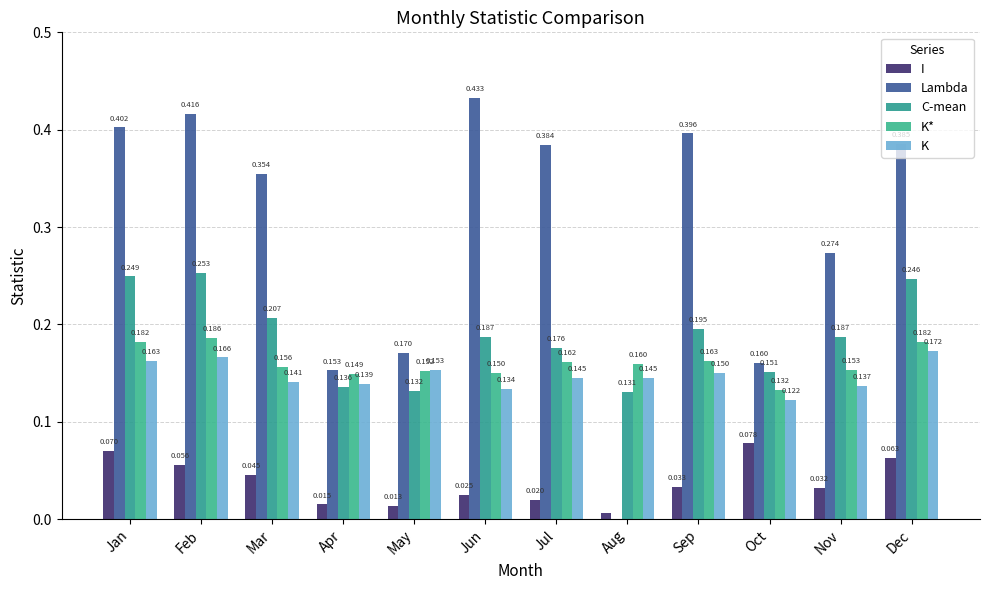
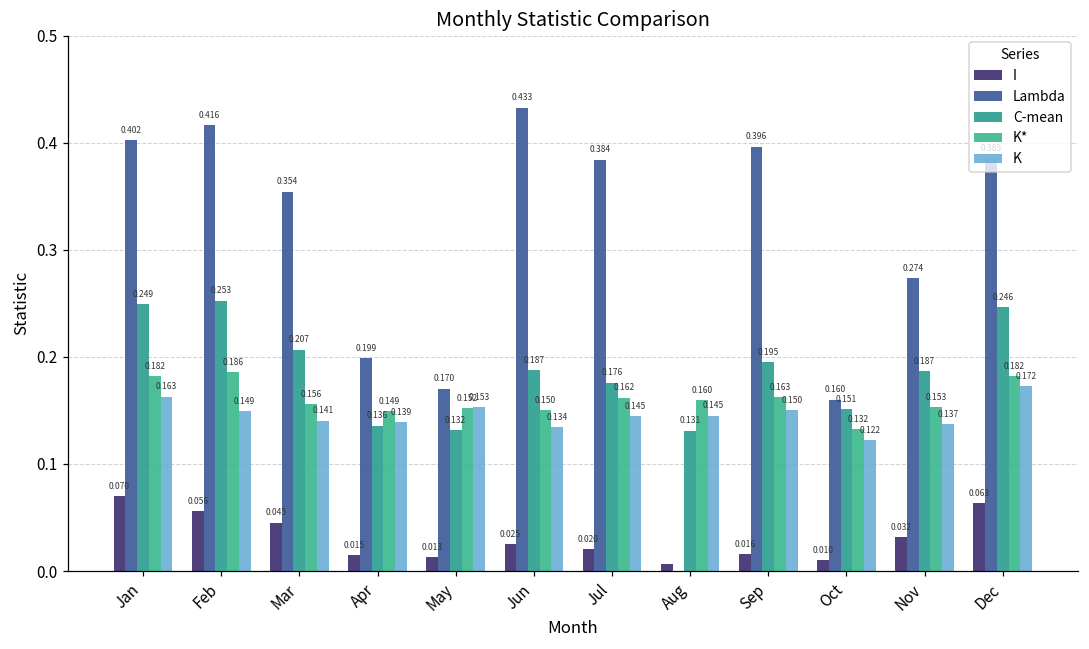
  {
    "I": {
      "Jan": 0.070,
      "Feb": 0.056,
      "Mar": 0.045,
      "Apr": 0.015,
      "May": 0.013,
      "Jun": 0.025,
      "Jul": 0.020,
-     "Sep": 0.033,
-     "Oct": 0.078,
+     "Sep": 0.016,
+     "Oct": 0.010,
      "Nov": 0.032,
      "Dec": 0.063
    },
    "Lambda": {
      "Jan": 0.402,
      "Feb": 0.416,
      "Mar": 0.354,
-     "Apr": 0.153,
+     "Apr": 0.199,
      "May": 0.170,
      "Jun": 0.433,
      "Jul": 0.384,
      "Sep": 0.396,
      "Oct": 0.160,
      "Nov": 0.274
    },
    "K": {
      "Jan": 0.163,
-     "Feb": 0.166,
+     "Feb": 0.149,
      "Mar": 0.141,
      "Apr": 0.139,
      "Jun": 0.134,
      "Jul": 0.145,
      "Aug": 0.145,
      "Sep": 0.150,
      "Oct": 0.122,
      "Nov": 0.137,
      "Dec": 0.172
    }
  }
